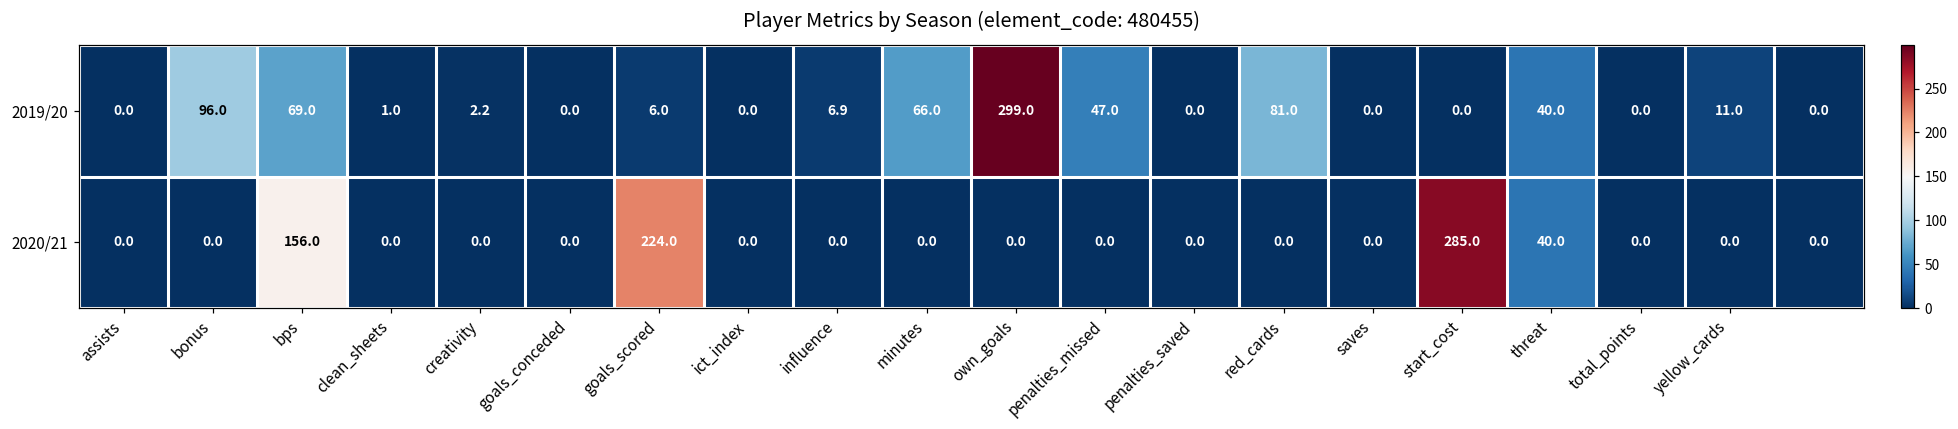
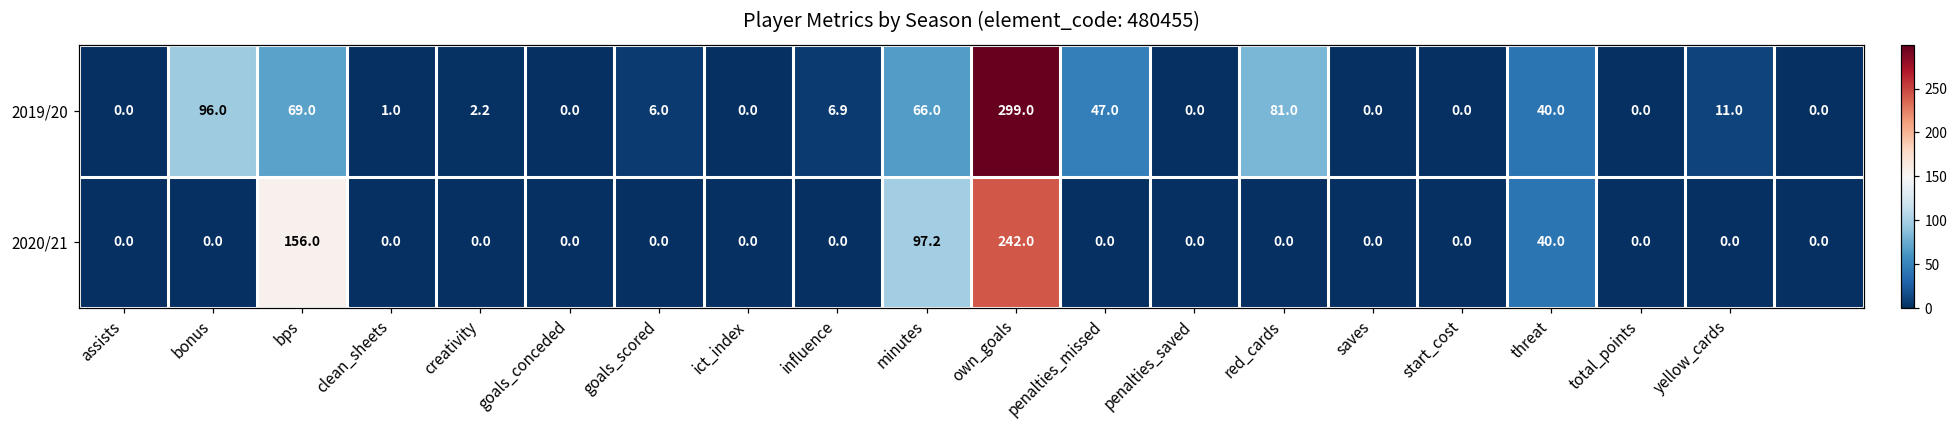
  {
    "2019/20": {
      "assists": 0.0,
      "bonus": 96.0,
      "bps": 69.0,
      "clean_sheets": 1.0,
      "creativity": 2.2,
      "goals_conceded": 0.0,
      "goals_scored": 6.0,
      "ict_index": 0.0,
      "influence": 6.9,
      "minutes": 66.0,
      "own_goals": 299.0,
      "penalties_missed": 47.0,
      "penalties_saved": 0.0,
      "red_cards": 81.0,
      "saves": 0.0,
      "start_cost": 0.0,
      "threat": 40.0,
      "total_points": 0.0,
      "yellow_cards": 11.0
    },
    "2020/21": {
      "assists": 0.0,
      "bonus": 0.0,
      "bps": 156.0,
      "clean_sheets": 0.0,
      "creativity": 0.0,
      "goals_conceded": 0.0,
-     "goals_scored": 224.0,
+     "goals_scored": 0.0,
      "ict_index": 0.0,
      "influence": 0.0,
-     "minutes": 0.0,
-     "own_goals": 0.0,
+     "minutes": 97.2,
+     "own_goals": 242.0,
      "penalties_missed": 0.0,
      "penalties_saved": 0.0,
      "red_cards": 0.0,
      "saves": 0.0,
-     "start_cost": 285.0,
+     "start_cost": 0.0,
      "threat": 40.0,
      "total_points": 0.0,
      "yellow_cards": 0.0
    }
  }
